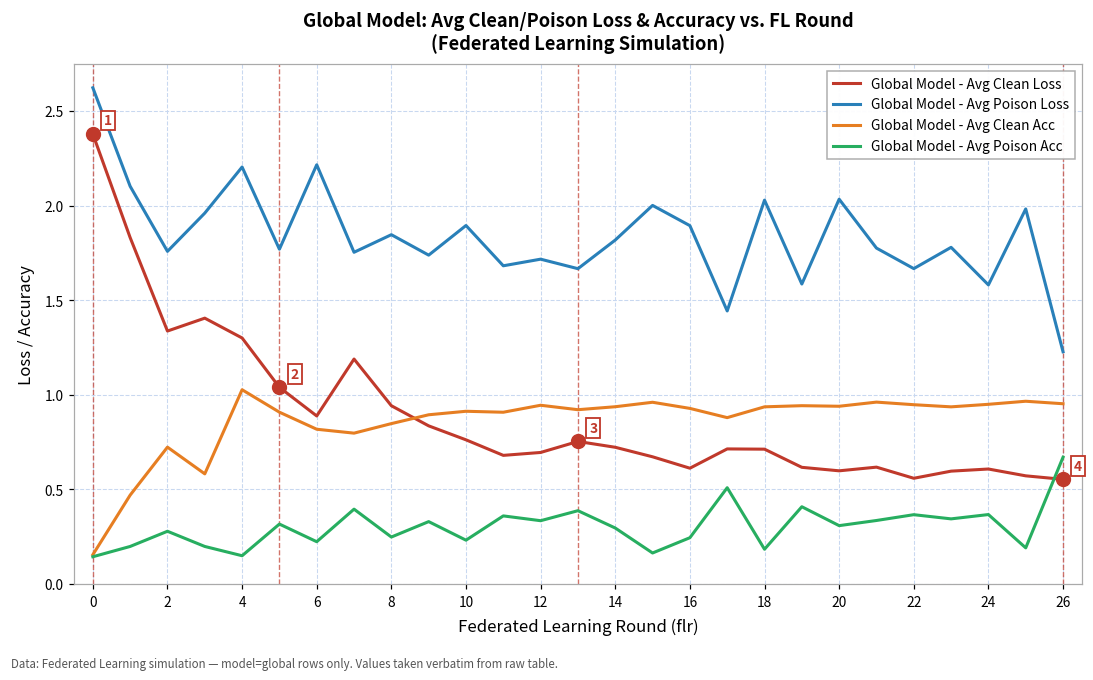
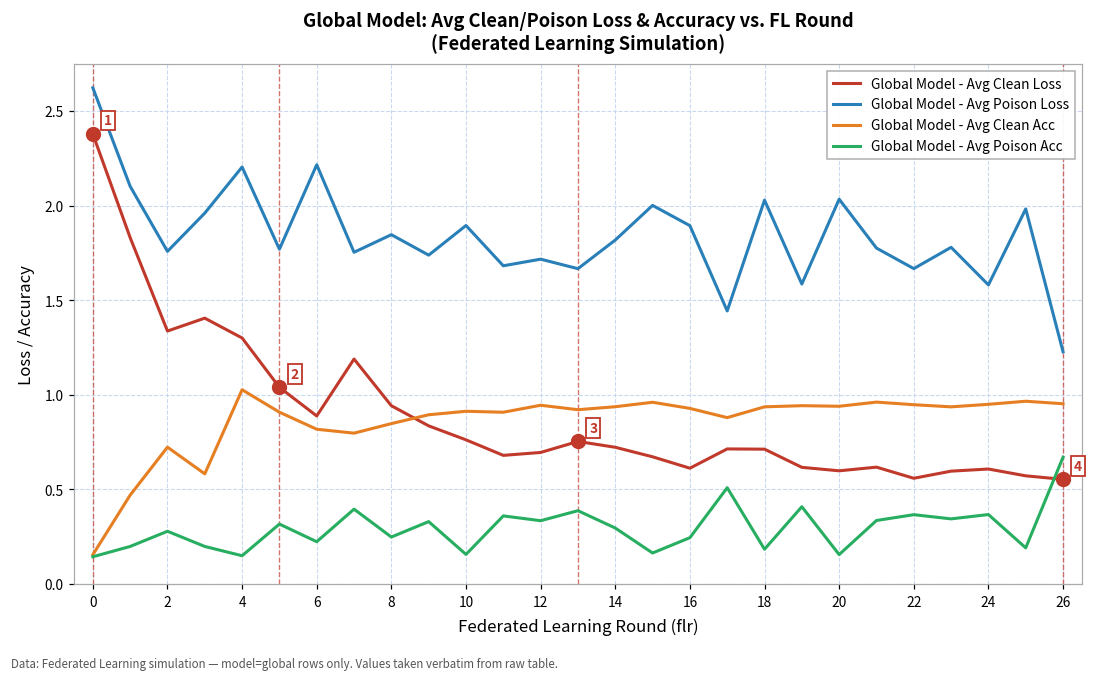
  {
    "Global Model - Avg Poison Loss": {
      "0": 2.62,
      "2": 1.76,
      "4": 2.20,
      "6": 2.22,
      "8": 1.85,
      "10": 1.89,
      "12": 1.72,
      "14": 1.82,
      "16": 1.89,
      "18": 2.03,
      "20": 2.03,
      "22": 1.67,
      "24": 1.58,
      "26": 1.23
    },
    "Global Model - Avg Clean Acc": {
      "2": 0.72,
      "4": 1.03,
      "6": 0.82,
      "8": 0.85,
      "10": 0.91,
      "12": 0.94,
      "14": 0.94,
      "16": 0.93,
      "18": 0.94,
      "20": 0.94,
      "22": 0.95,
      "24": 0.95,
      "26": 0.95
    },
    "Global Model - Avg Poison Acc": {
      "2": 0.28,
      "4": 0.15,
      "6": 0.22,
      "8": 0.25,
-     "10": 0.23,
+     "10": 0.16,
      "12": 0.33,
      "14": 0.30,
      "16": 0.24,
      "18": 0.18,
-     "20": 0.31,
+     "20": 0.16,
      "22": 0.37,
      "24": 0.37
    }
  }
